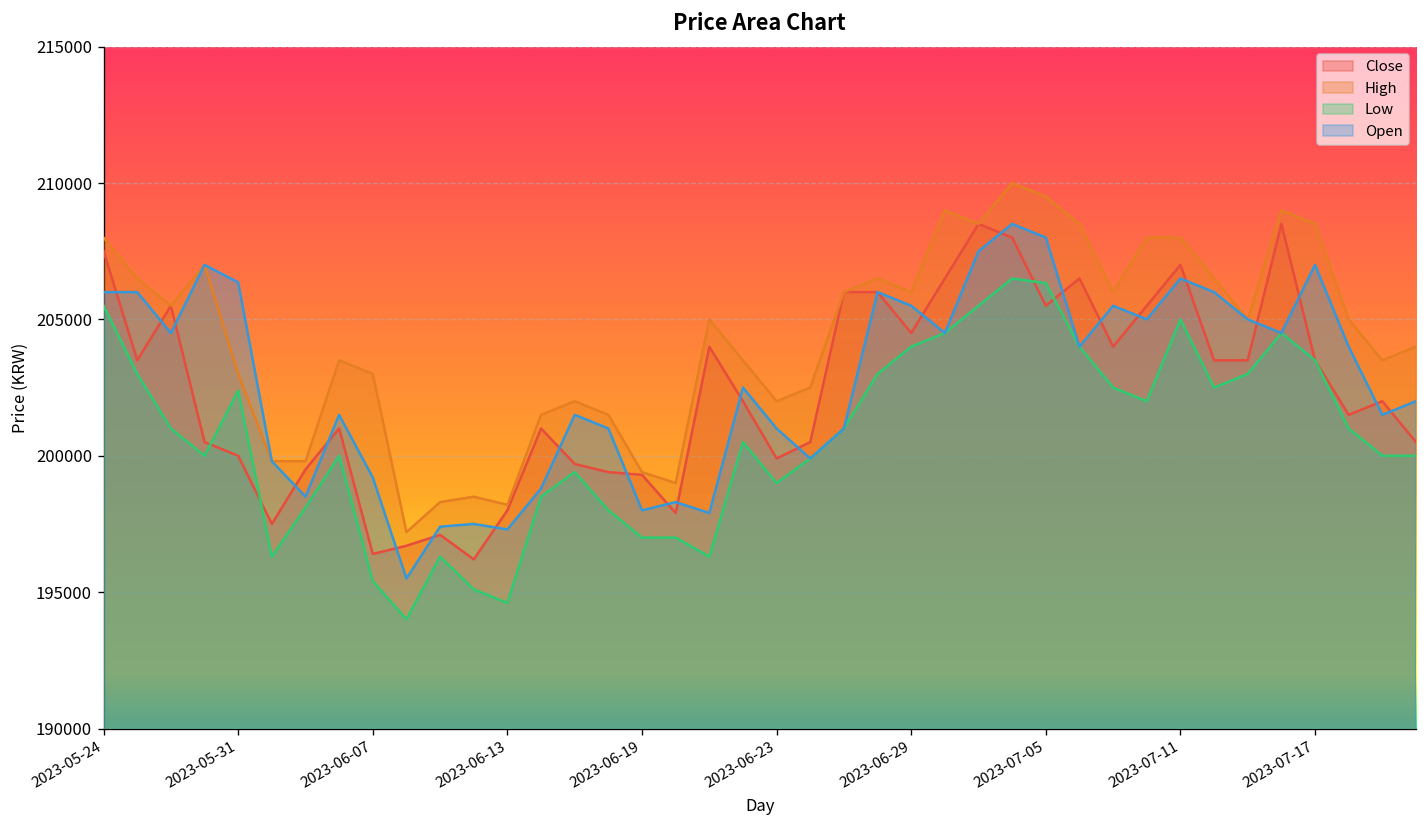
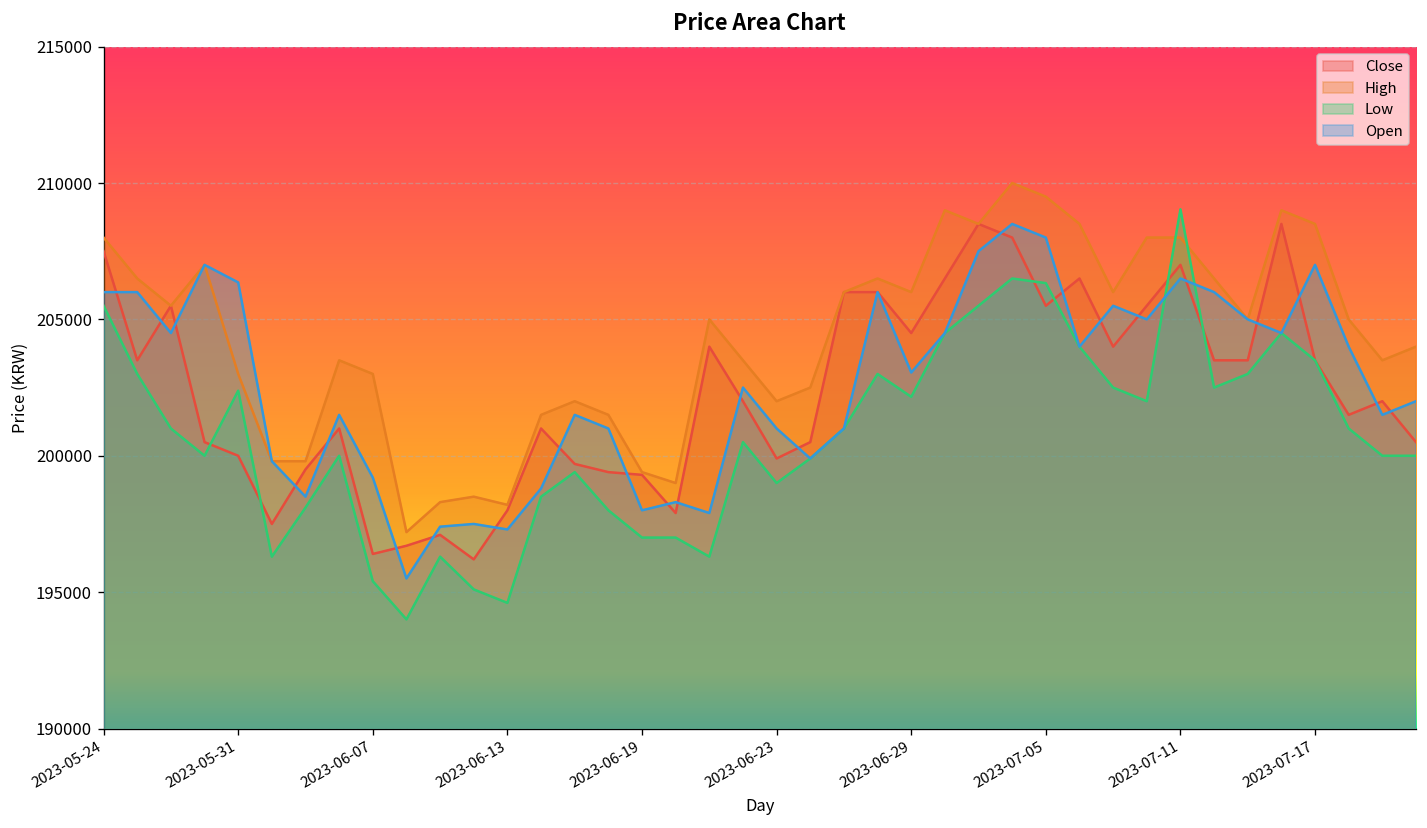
  {
    "Low": {
      "2023-05-24": 205500,
      "2023-05-31": 202400,
      "2023-06-07": 195400,
      "2023-06-13": 194600,
      "2023-06-19": 197000,
      "2023-06-23": 199000,
-     "2023-06-29": 204000,
+     "2023-06-29": 202200,
      "2023-07-05": 206300,
-     "2023-07-11": 205000
+     "2023-07-11": 209000
    },
    "Open": {
      "2023-05-24": 206000,
      "2023-05-31": 206400,
      "2023-06-07": 199200,
      "2023-06-13": 197300,
      "2023-06-19": 198000,
      "2023-06-23": 201000,
-     "2023-06-29": 205500,
+     "2023-06-29": 203100,
      "2023-07-05": 208000,
      "2023-07-11": 206500,
      "2023-07-17": 207000
    }
  }
